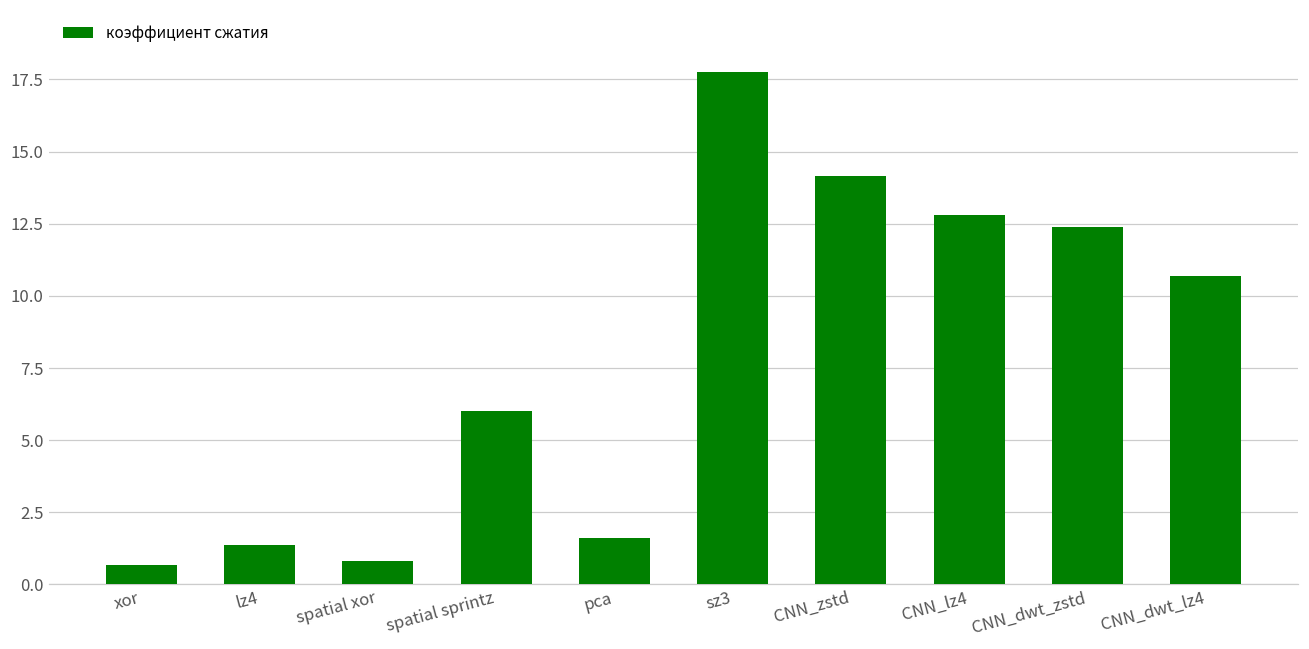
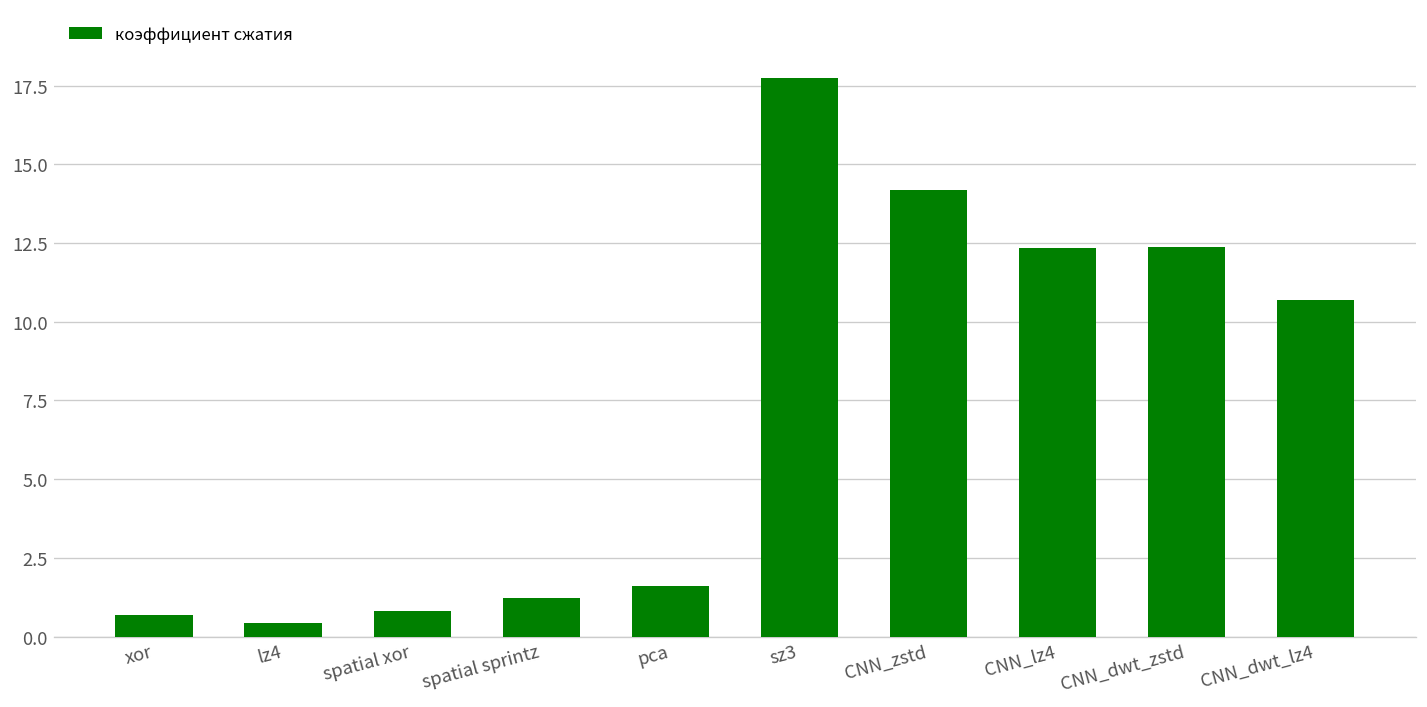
  {
    "xor": 0.7,
-   "lz4": 1.4,
+   "lz4": 0.4,
    "spatial xor": 0.8,
-   "spatial sprintz": 6.0,
+   "spatial sprintz": 1.2,
    "pca": 1.6,
    "sz3": 17.7,
    "CNN_zstd": 14.2,
-   "CNN_lz4": 12.8,
+   "CNN_lz4": 12.3,
    "CNN_dwt_zstd": 12.4,
    "CNN_dwt_lz4": 10.7
  }
